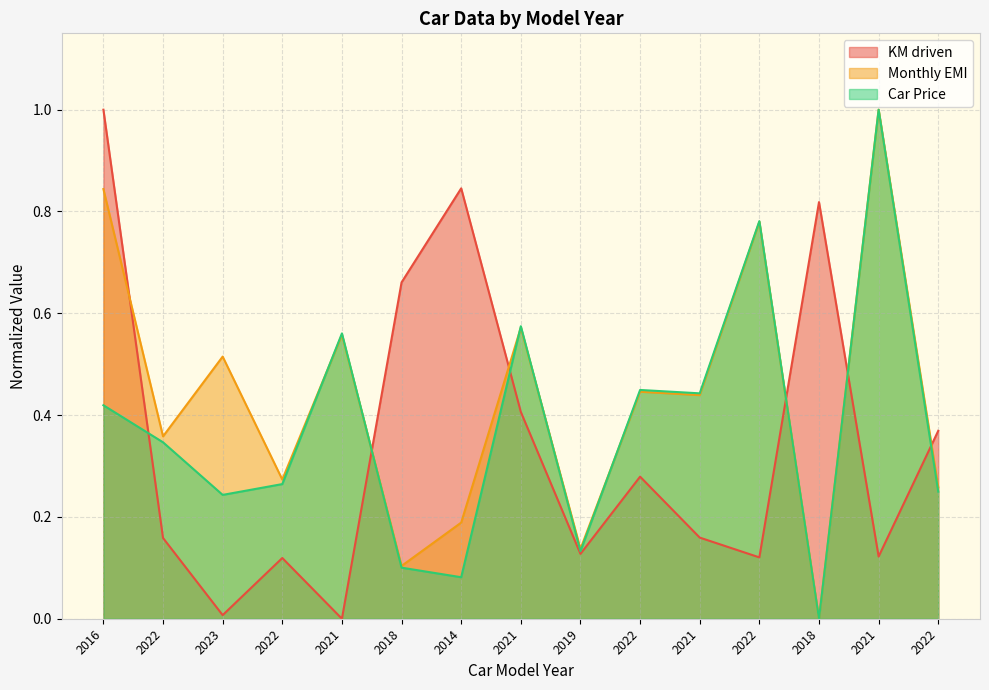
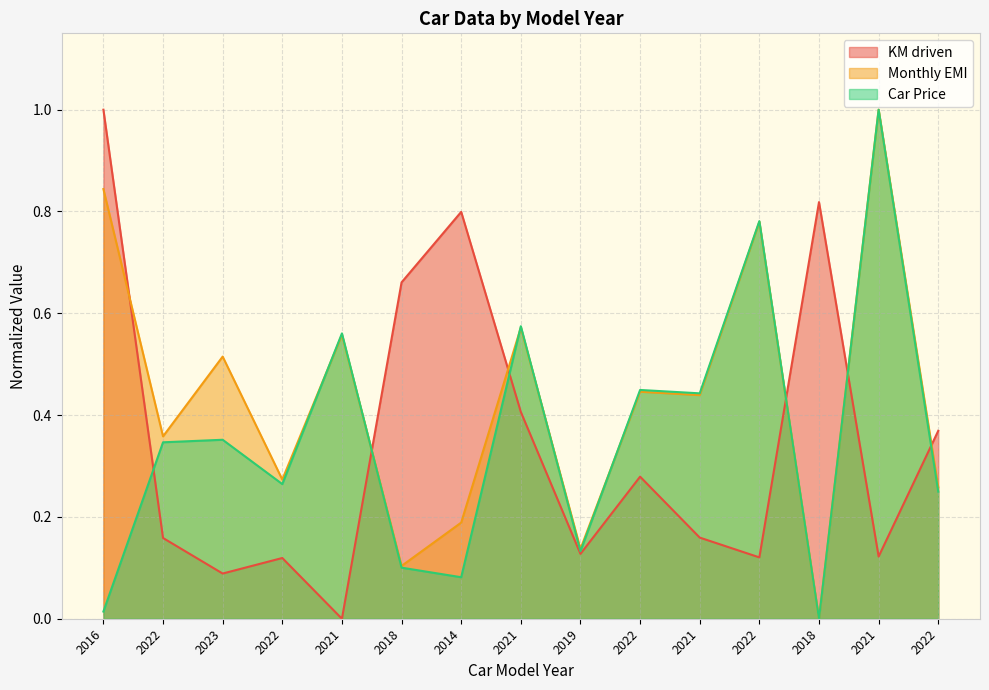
  {
    "KM driven": {
      "2016": 1.00,
-     "2023": 0.01,
-     "2014": 0.85,
+     "2023": 0.09,
+     "2014": 0.80,
      "2019": 0.13
    },
    "Monthly EMI": {
      "2016": 0.84,
      "2023": 0.51,
      "2014": 0.19
    },
    "Car Price": {
-     "2016": 0.42,
-     "2023": 0.24,
+     "2016": 0.01,
+     "2023": 0.35,
      "2014": 0.08
    }
  }
